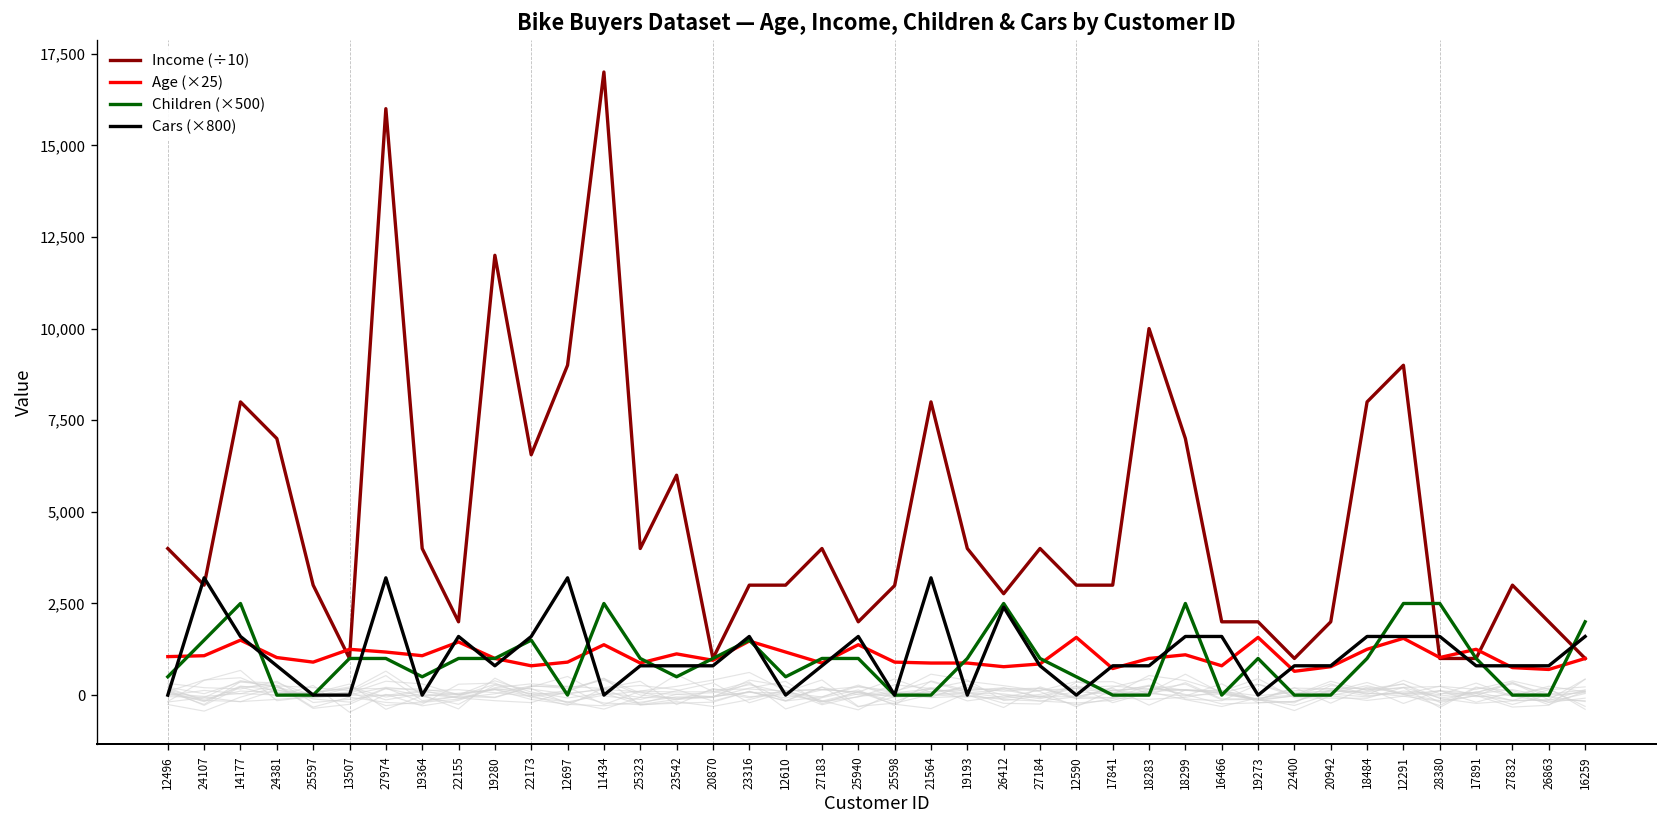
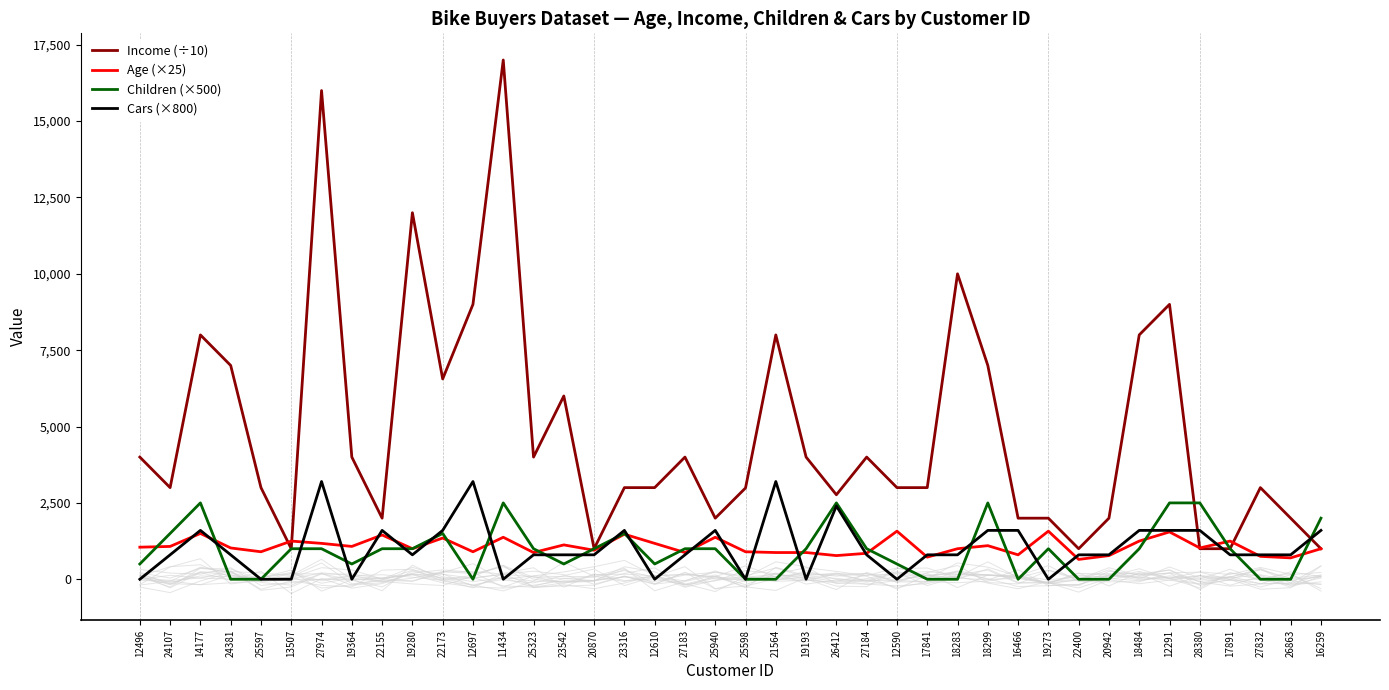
  {
    "Income (÷10)": {
      "12496": "4,000",
      "24107": "3,000",
      "14177": "8,000",
      "24381": "7,000",
      "25597": "3,000",
      "27974": "16,000",
      "19364": "4,000",
      "22155": "2,000",
      "19280": "12,000",
      "22173": "6,600",
      "12697": "9,000",
      "11434": "17,000",
      "25323": "4,000",
      "23542": "6,000",
      "23316": "3,000",
      "12610": "3,000",
      "27183": "4,000",
      "25940": "2,000",
      "25598": "3,000",
      "21564": "8,000",
      "19193": "4,000",
      "26412": "2,800",
      "27184": "4,000",
      "12590": "3,000",
      "17841": "3,000",
      "18283": "10,000",
      "18299": "7,000",
      "16466": "2,000",
      "19273": "2,000",
      "22400": "1,000",
      "20942": "2,000",
      "18484": "8,000",
      "12291": "9,000",
      "27832": "3,000",
      "26863": "2,000"
    },
    "Age (×25)": {
      "12496": "1,100",
      "24107": "1,100",
      "14177": "1,500",
      "24381": "1,000",
      "25597": "900",
      "13507": "1,300",
      "27974": "1,200",
      "19364": "1,100",
      "22155": "1,500",
-     "22173": "800",
+     "22173": "1,400",
      "12697": "900",
      "11434": "1,400",
      "23542": "1,100",
      "12610": "1,200",
      "25940": "1,400",
      "25598": "900",
      "21564": "900",
      "19193": "900",
      "26412": "800",
      "12590": "1,600",
      "18283": "1,000",
      "18299": "1,100",
      "16466": "800",
      "19273": "1,600",
      "22400": "700",
      "18484": "1,300",
      "17891": "1,300",
      "26863": "700"
    },
    "Children (×500)": {
      "12496": "500",
      "24107": "1,500",
      "14177": "2,500",
      "27974": "1,000",
      "19364": "500",
      "22155": "1,000",
      "22173": "1,500",
      "11434": "2,500",
      "25323": "1,000",
      "12610": "500",
      "27183": "1,000",
      "25940": "1,000",
      "19193": "1,000",
      "26412": "2,500",
      "27184": "1,000",
      "12590": "500",
      "18299": "2,500",
      "19273": "1,000",
      "18484": "1,000",
      "12291": "2,500",
      "28380": "2,500",
      "16259": "2,000"
    },
    "Cars (×800)": {
-     "24107": "3,200",
+     "24107": "800",
      "14177": "1,600",
      "24381": "800",
      "27974": "3,200",
      "22155": "1,600",
      "19280": "800",
      "22173": "1,600",
      "12697": "3,200",
      "23542": "800",
      "20870": "800",
      "23316": "1,600",
      "25940": "1,600",
      "21564": "3,200",
      "26412": "2,400",
      "18283": "800",
      "18299": "1,600",
      "16466": "1,600",
      "22400": "800",
      "18484": "1,600",
      "28380": "1,600",
      "17891": "800",
      "26863": "800",
      "16259": "1,600"
    }
  }
